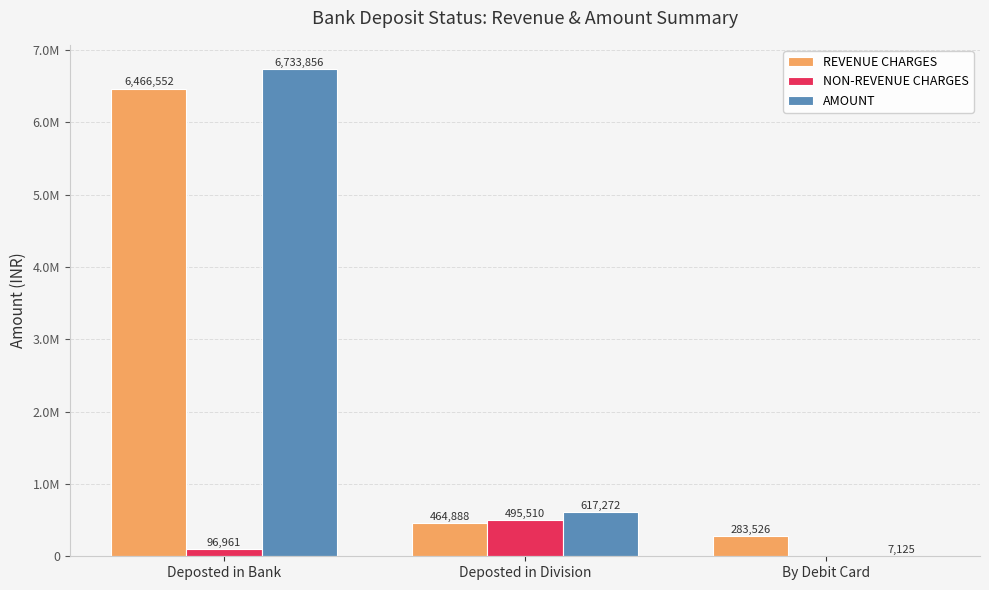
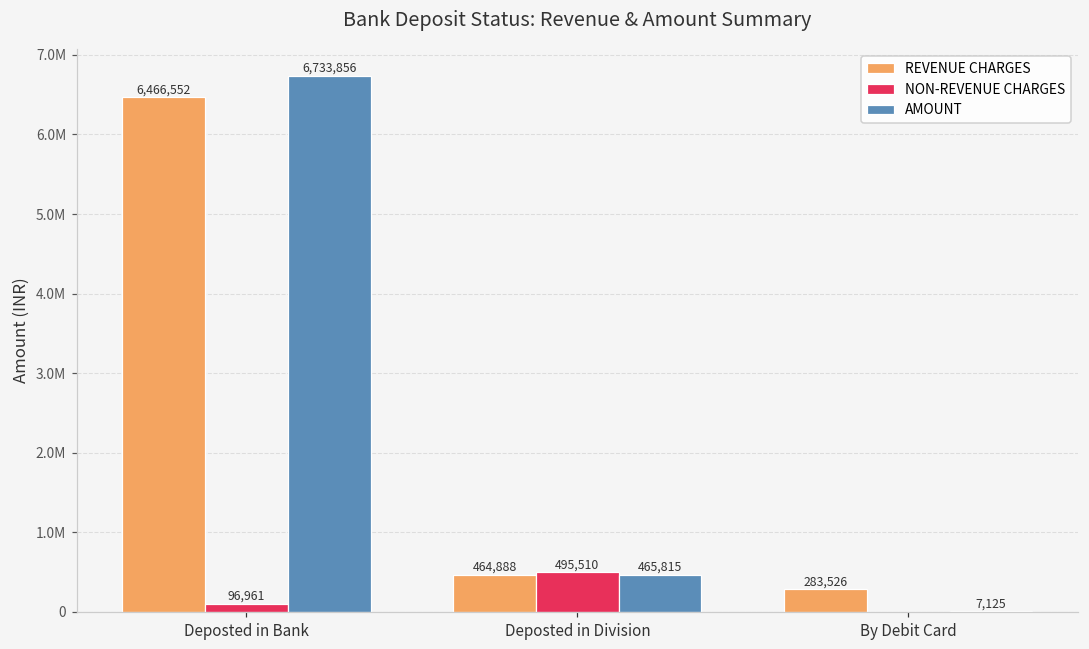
  {
    "REVENUE CHARGES": {
      "Deposted in Bank": "6,466,552",
      "Deposted in Division": "464,888",
      "By Debit Card": "283,526"
    },
    "NON-REVENUE CHARGES": {
      "Deposted in Bank": "96,961",
      "Deposted in Division": "495,510"
    },
    "AMOUNT": {
      "Deposted in Bank": "6,733,856",
-     "Deposted in Division": "617,272",
+     "Deposted in Division": "465,815",
      "By Debit Card": "7,125"
    }
  }
